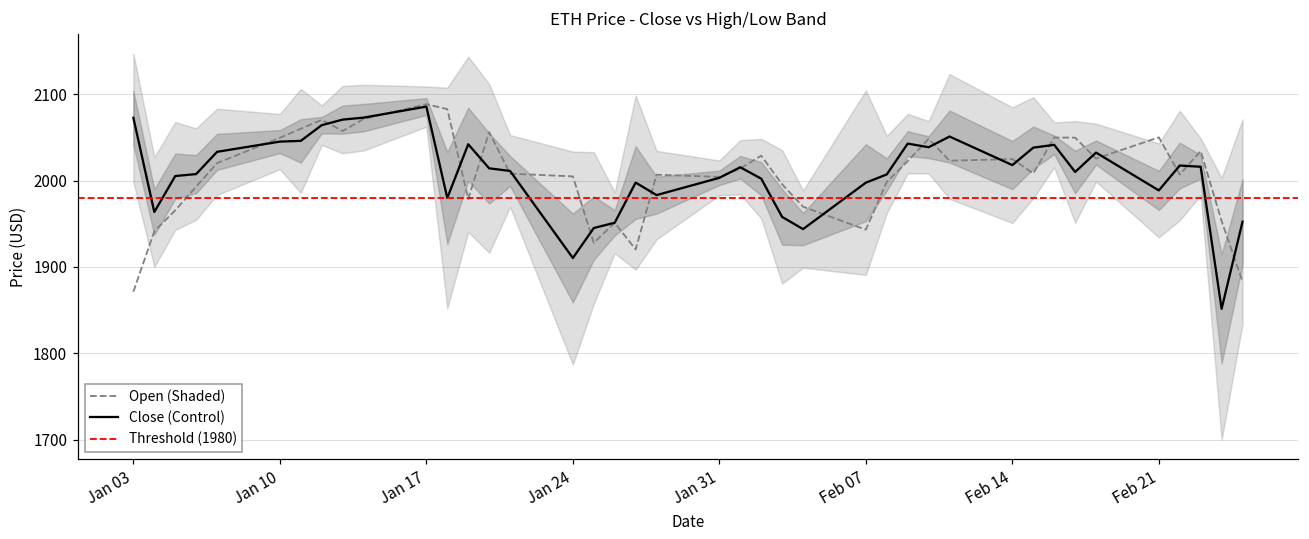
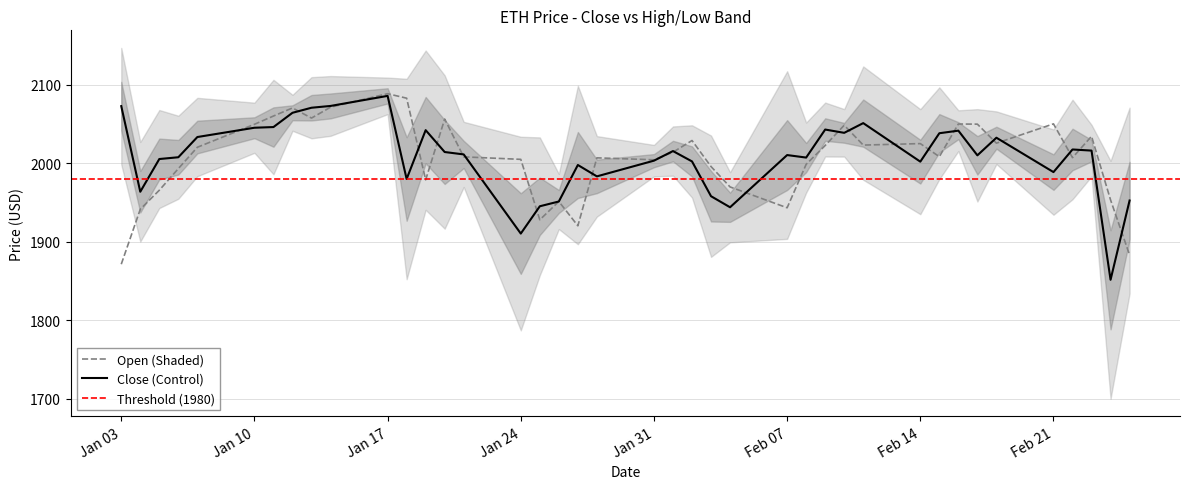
  {
    "Close (Control)": {
      "Jan 03": 2070,
      "Jan 10": 2050,
      "Jan 24": 1910,
-     "Feb 07": 2000,
-     "Feb 14": 2020,
+     "Feb 07": 2010,
+     "Feb 14": 2000,
      "Feb 21": 1990
    }
  }
